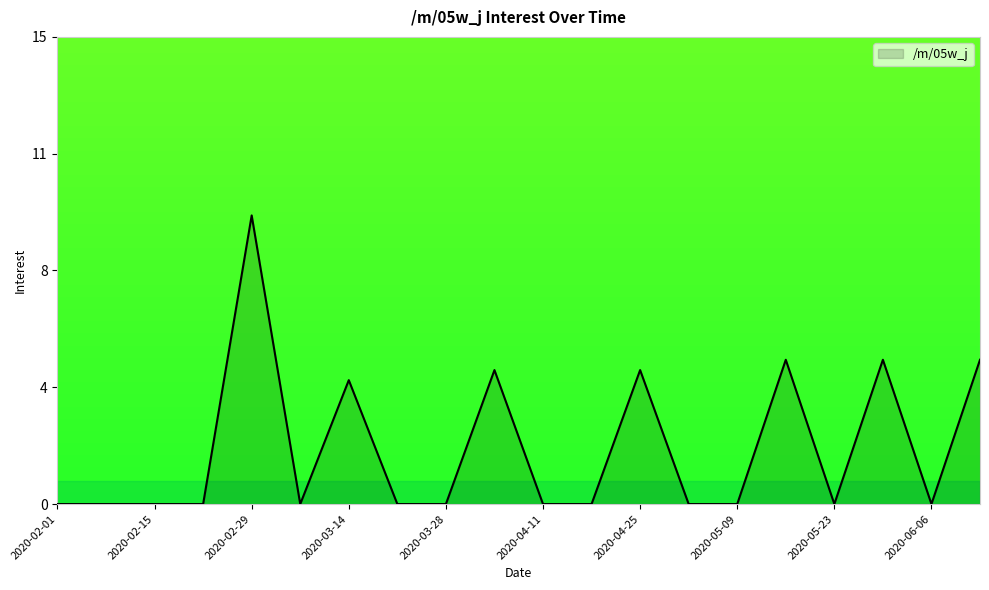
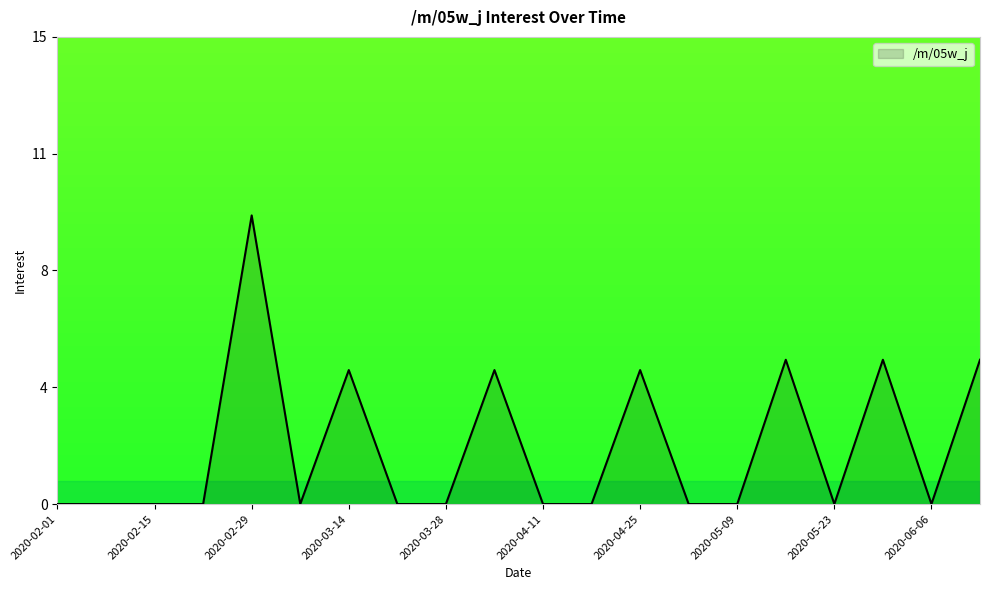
  {
    "2020-02-01": 0.0,
    "2020-02-15": 0.0,
    "2020-02-29": 9.3,
-   "2020-03-14": 4.0,
+   "2020-03-14": 4.3,
    "2020-03-28": 0.0,
    "2020-04-11": 0.0,
    "2020-04-25": 4.3,
    "2020-05-09": 0.0,
    "2020-05-23": 0.0,
    "2020-06-06": 0.0
  }
